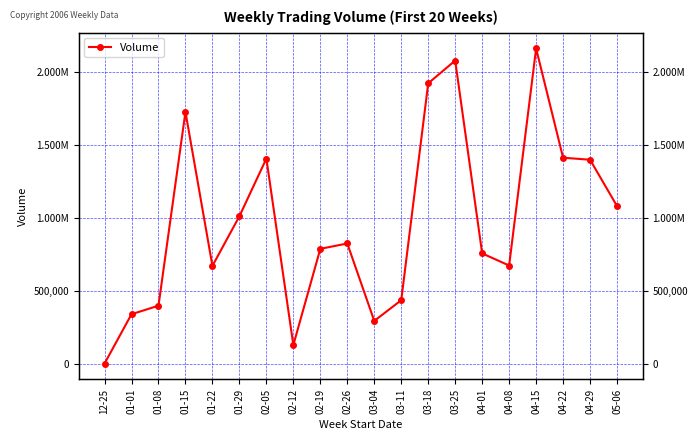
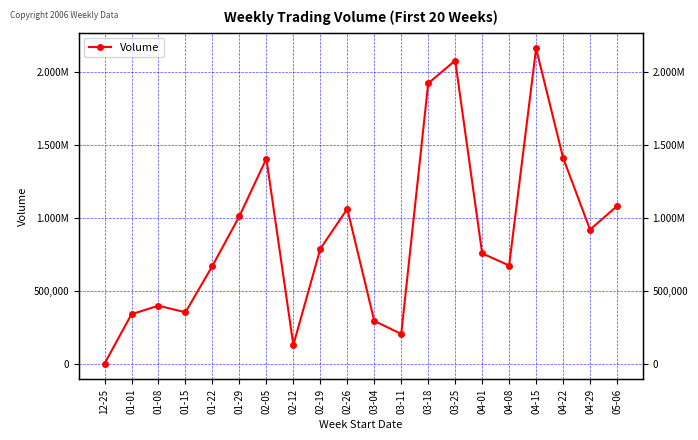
  {
    "12-25": "0",
    "01-01": "340,000",
    "01-08": "400,000",
-   "01-15": "1,730,000",
+   "01-15": "350,000",
    "01-22": "670,000",
    "01-29": "1,010,000",
    "02-05": "1,410,000",
    "02-12": "130,000",
    "02-19": "790,000",
-   "02-26": "820,000",
+   "02-26": "1,060,000",
    "03-04": "290,000",
-   "03-11": "440,000",
+   "03-11": "200,000",
    "03-18": "1,920,000",
    "03-25": "2,080,000",
    "04-01": "760,000",
    "04-08": "670,000",
    "04-15": "2,160,000",
    "04-22": "1,410,000",
-   "04-29": "1,400,000",
+   "04-29": "920,000",
    "05-06": "1,080,000"
  }
